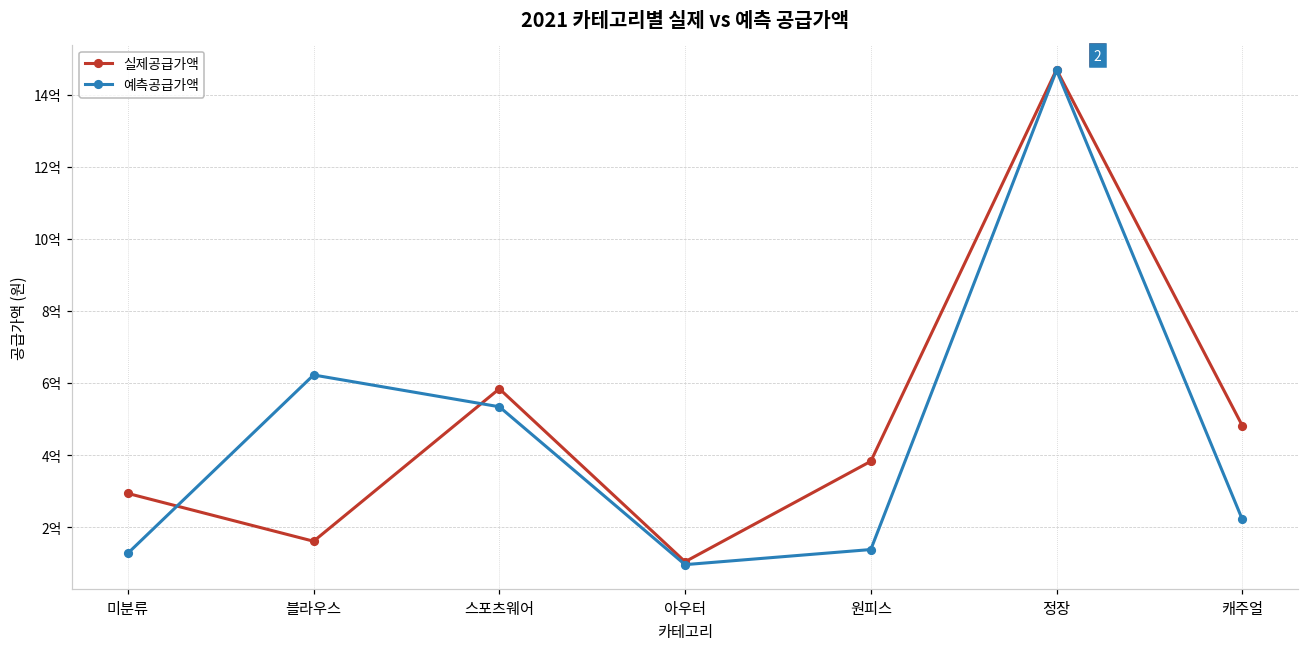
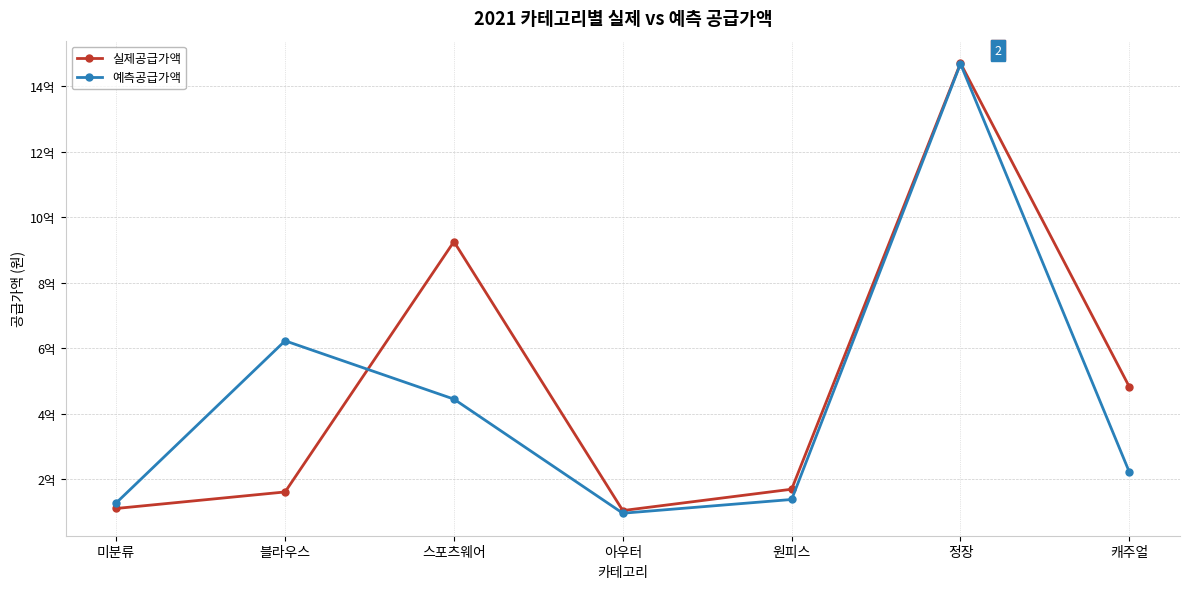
  {
    "실제공급가액": {
-     "미분류": "2.9억",
+     "미분류": "1.1억",
      "블라우스": "1.6억",
-     "스포츠웨어": "5.8억",
+     "스포츠웨어": "9.3억",
      "아우터": "1.0억",
-     "원피스": "3.8억",
+     "원피스": "1.7억",
      "캐주얼": "4.8억"
    },
    "예측공급가액": {
      "미분류": "1.3억",
      "블라우스": "6.2억",
-     "스포츠웨어": "5.3억",
+     "스포츠웨어": "4.4억",
      "아우터": "1.0억",
      "원피스": "1.4억",
      "캐주얼": "2.2억"
    }
  }
